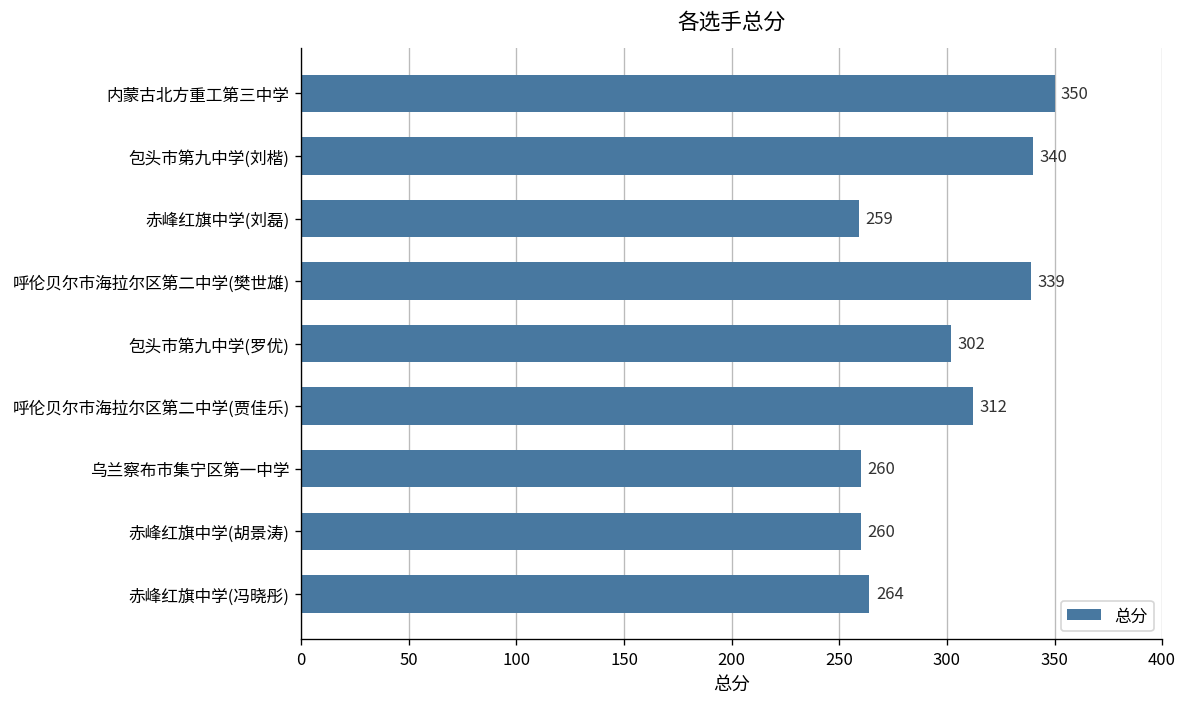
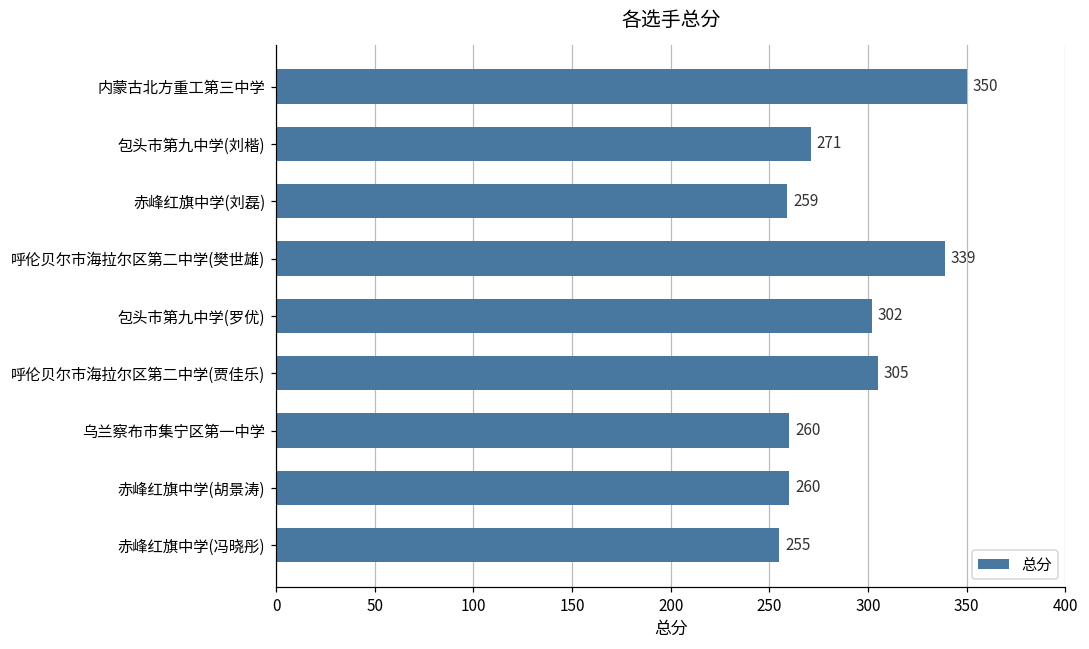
  {
    "内蒙古北方重工第三中学": 350,
-   "包头市第九中学(刘楷)": 340,
+   "包头市第九中学(刘楷)": 271,
    "赤峰红旗中学(刘磊)": 259,
    "呼伦贝尔市海拉尔区第二中学(樊世雄)": 339,
    "包头市第九中学(罗优)": 302,
-   "呼伦贝尔市海拉尔区第二中学(贾佳乐)": 312,
+   "呼伦贝尔市海拉尔区第二中学(贾佳乐)": 305,
    "乌兰察布市集宁区第一中学": 260,
    "赤峰红旗中学(胡景涛)": 260,
-   "赤峰红旗中学(冯晓彤)": 264
+   "赤峰红旗中学(冯晓彤)": 255
  }
